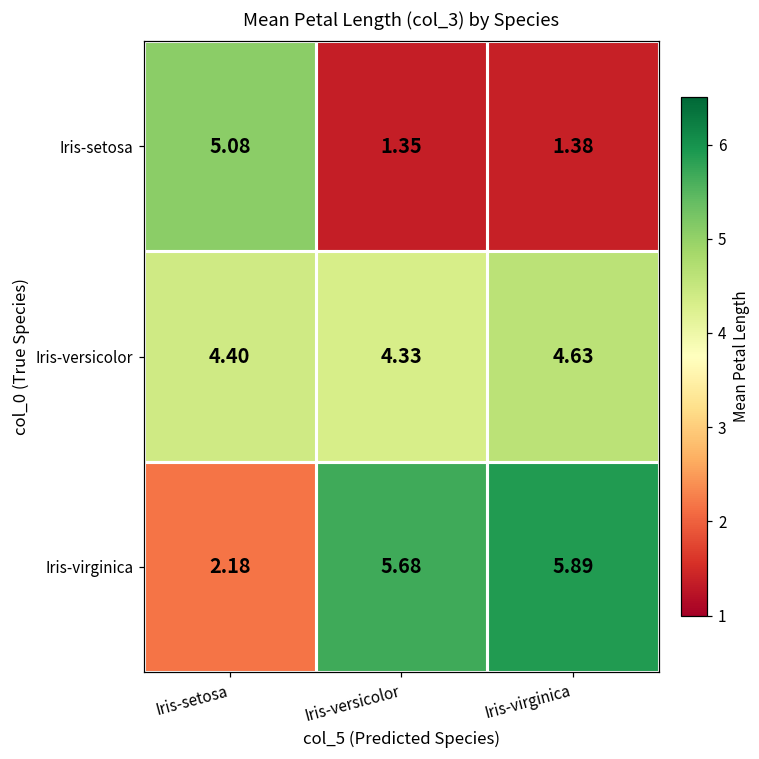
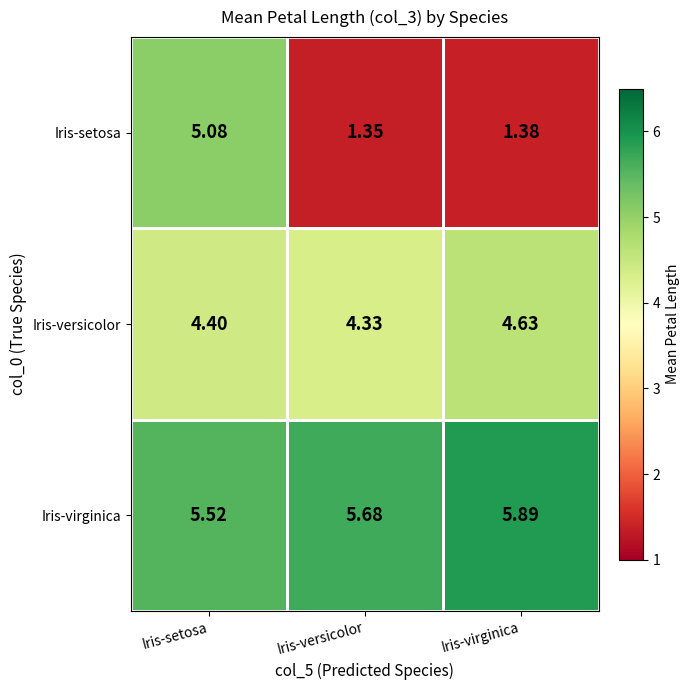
  {
    "Iris-setosa": {
      "Iris-setosa": 5.08,
      "Iris-versicolor": 1.35,
      "Iris-virginica": 1.38
    },
    "Iris-versicolor": {
      "Iris-setosa": 4.40,
      "Iris-versicolor": 4.33,
      "Iris-virginica": 4.63
    },
    "Iris-virginica": {
-     "Iris-setosa": 2.18,
+     "Iris-setosa": 5.52,
      "Iris-versicolor": 5.68,
      "Iris-virginica": 5.89
    }
  }
